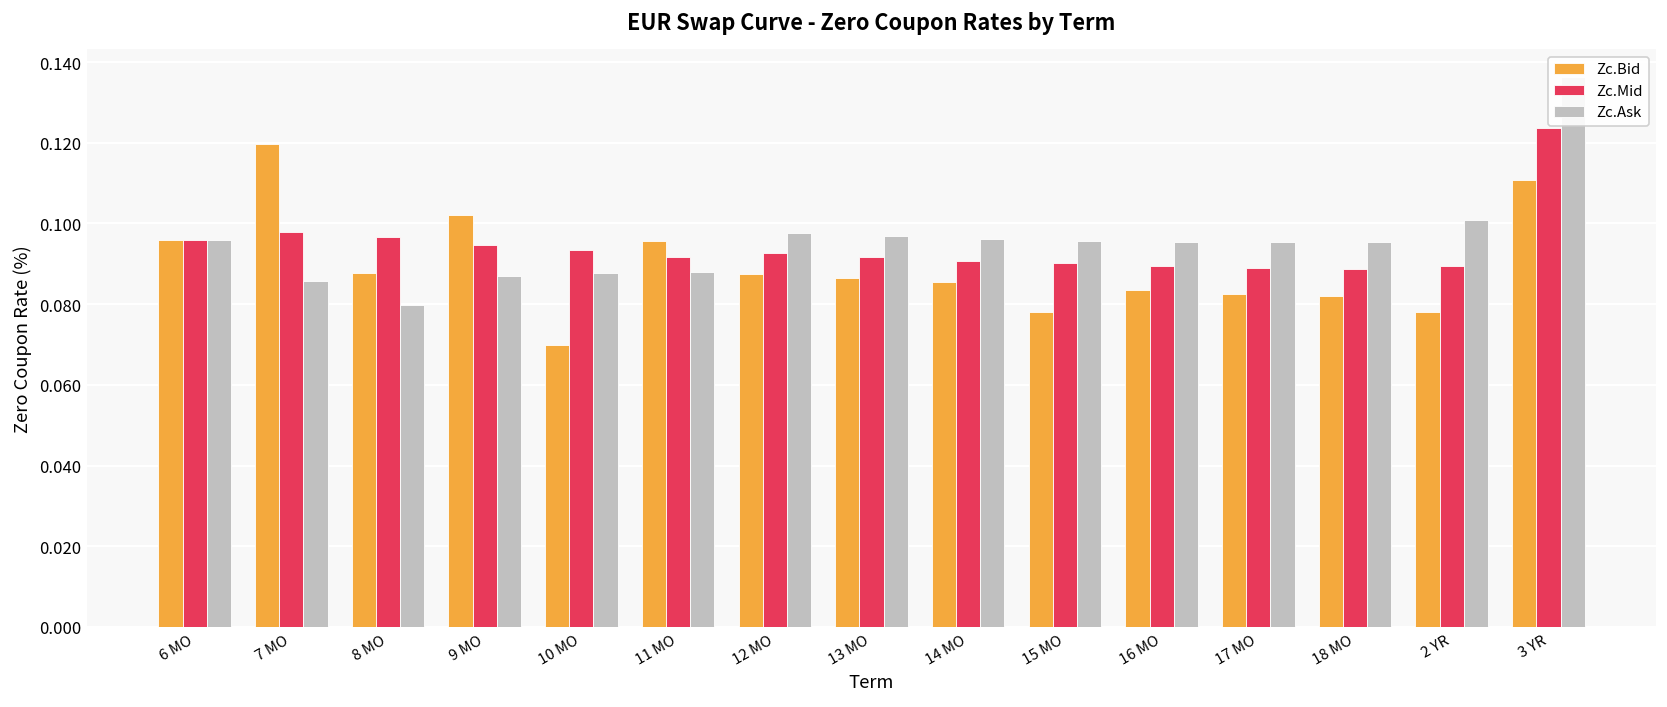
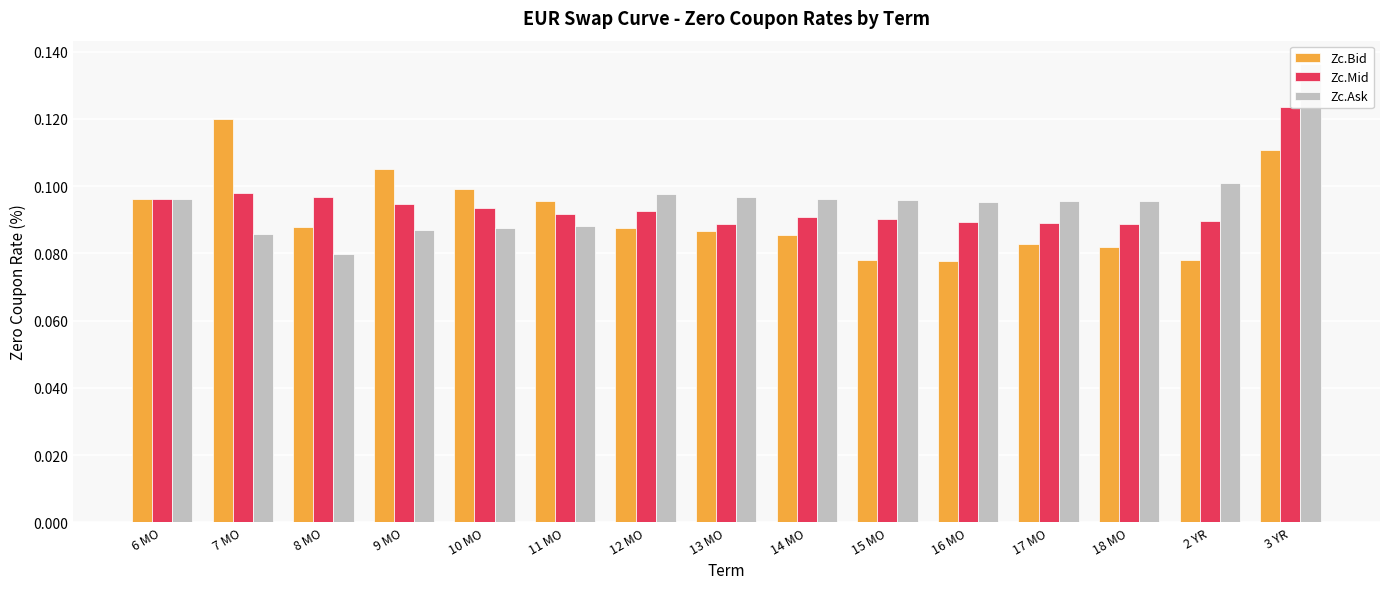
  {
    "Zc.Bid": {
      "6 MO": 0.096,
      "7 MO": 0.120,
      "8 MO": 0.088,
-     "9 MO": 0.102,
-     "10 MO": 0.070,
+     "9 MO": 0.105,
+     "10 MO": 0.099,
      "11 MO": 0.096,
      "12 MO": 0.088,
      "13 MO": 0.087,
      "14 MO": 0.085,
      "15 MO": 0.078,
-     "16 MO": 0.084,
+     "16 MO": 0.078,
      "17 MO": 0.083,
      "18 MO": 0.082,
      "2 YR": 0.078,
      "3 YR": 0.111
    },
    "Zc.Mid": {
      "6 MO": 0.096,
      "7 MO": 0.098,
      "8 MO": 0.097,
      "9 MO": 0.095,
      "10 MO": 0.093,
      "11 MO": 0.092,
      "12 MO": 0.093,
-     "13 MO": 0.092,
+     "13 MO": 0.089,
      "14 MO": 0.091,
      "15 MO": 0.090,
      "16 MO": 0.089,
      "17 MO": 0.089,
      "18 MO": 0.089,
      "2 YR": 0.090
    },
    "Zc.Ask": {
      "6 MO": 0.096,
      "7 MO": 0.086,
      "8 MO": 0.080,
      "9 MO": 0.087,
      "10 MO": 0.088,
      "11 MO": 0.088,
      "12 MO": 0.098,
      "13 MO": 0.097,
      "14 MO": 0.096,
      "15 MO": 0.096,
      "16 MO": 0.095,
      "17 MO": 0.095,
      "18 MO": 0.095,
      "2 YR": 0.101
    }
  }
